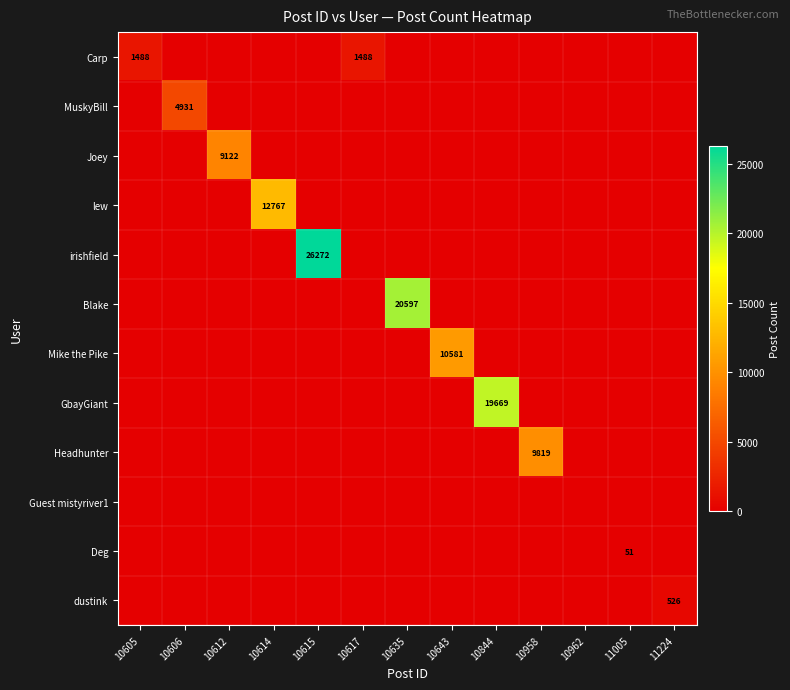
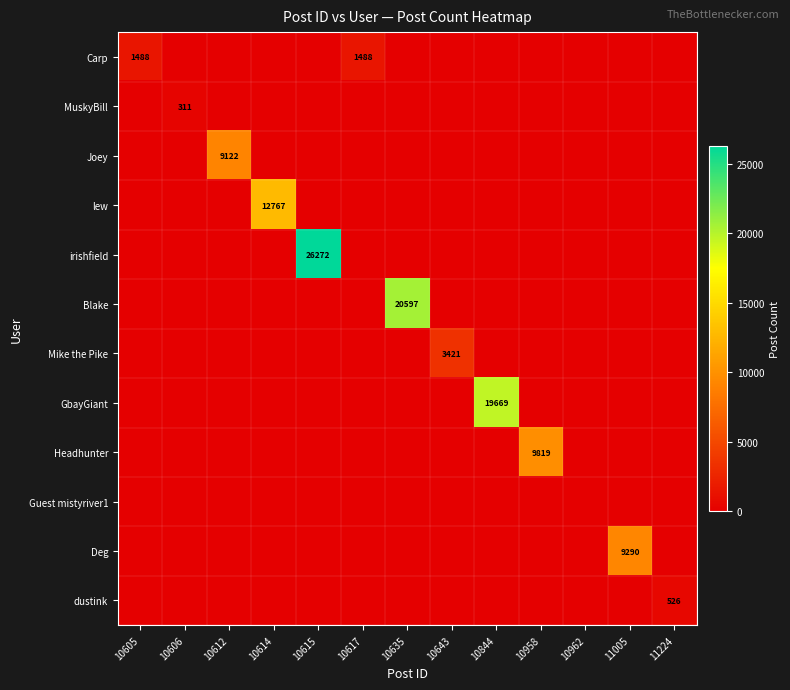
  {
    "Carp": {
      "10605": 1488,
      "10617": 1488
    },
    "MuskyBill": {
-     "10606": 4931
+     "10606": 311
    },
    "Joey": {
      "10612": 9122
    },
    "lew": {
      "10614": 12767
    },
    "irishfield": {
      "10615": 26272
    },
    "Blake": {
      "10635": 20597
    },
    "Mike the Pike": {
-     "10643": 10581
+     "10643": 3421
    },
    "GbayGiant": {
      "10844": 19669
    },
    "Headhunter": {
      "10958": 9819
    },
    "Deg": {
-     "11005": 51
+     "11005": 9290
    },
    "dustink": {
      "11224": 526
    }
  }
